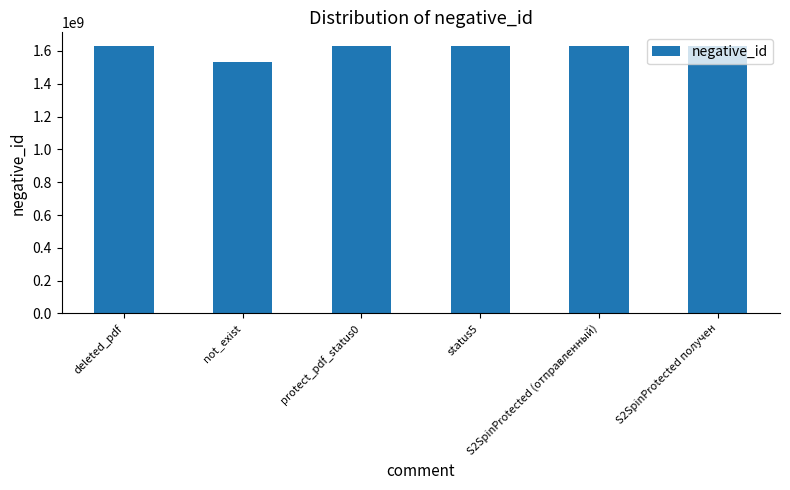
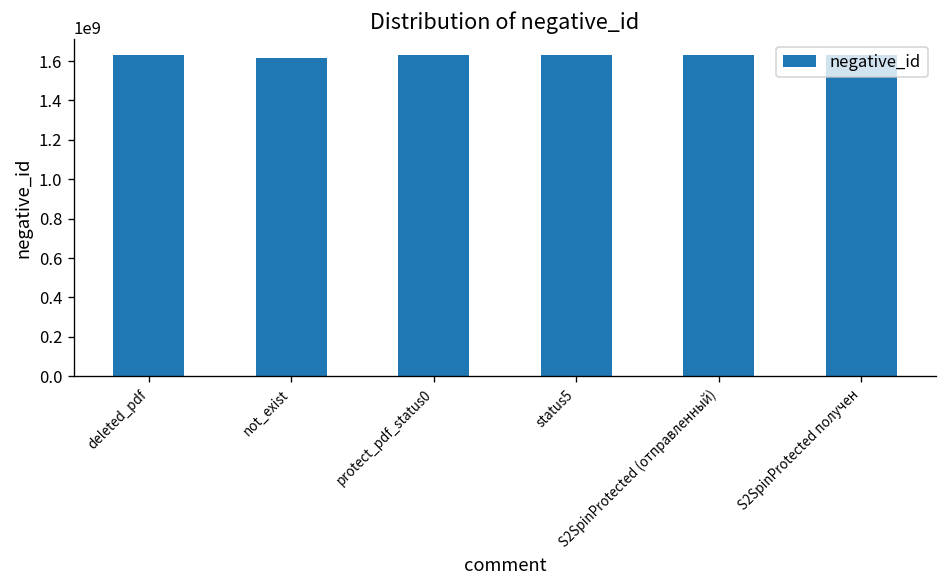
  {
    "deleted_pdf": 1630000000,
-   "not_exist": 1530000000,
+   "not_exist": 1620000000,
    "protect_pdf_status0": 1630000000,
    "status5": 1630000000,
    "S2SpinProtected (отправленный)": 1630000000
  }
